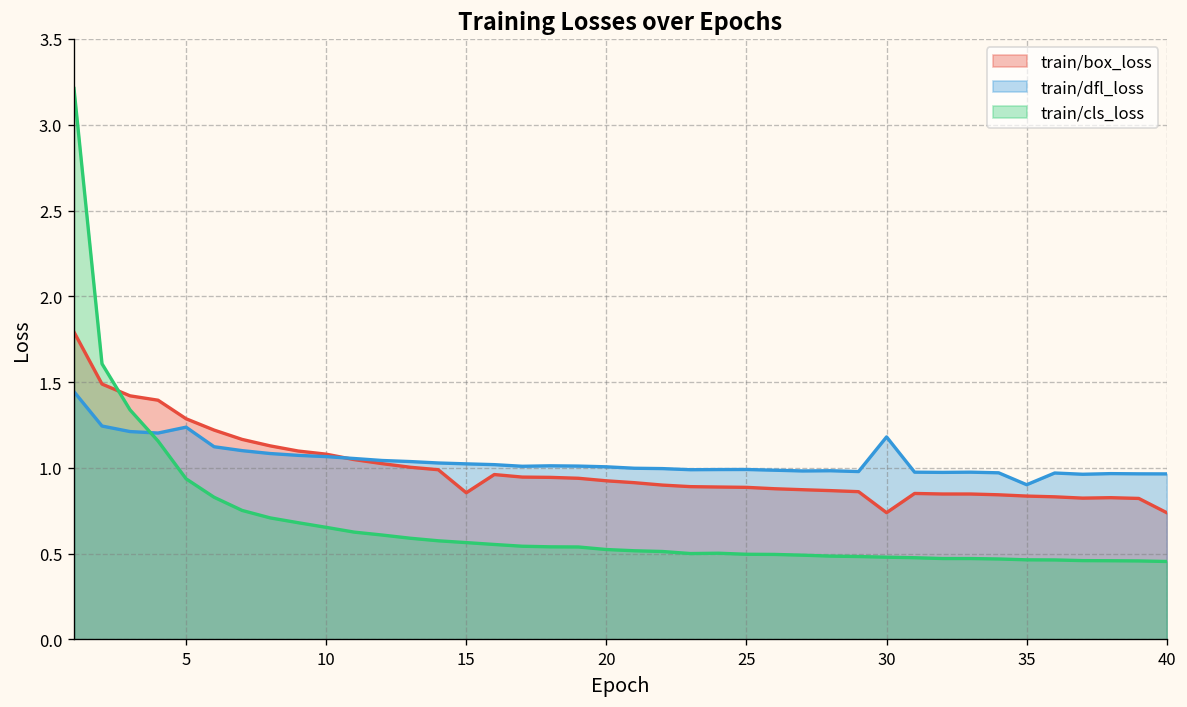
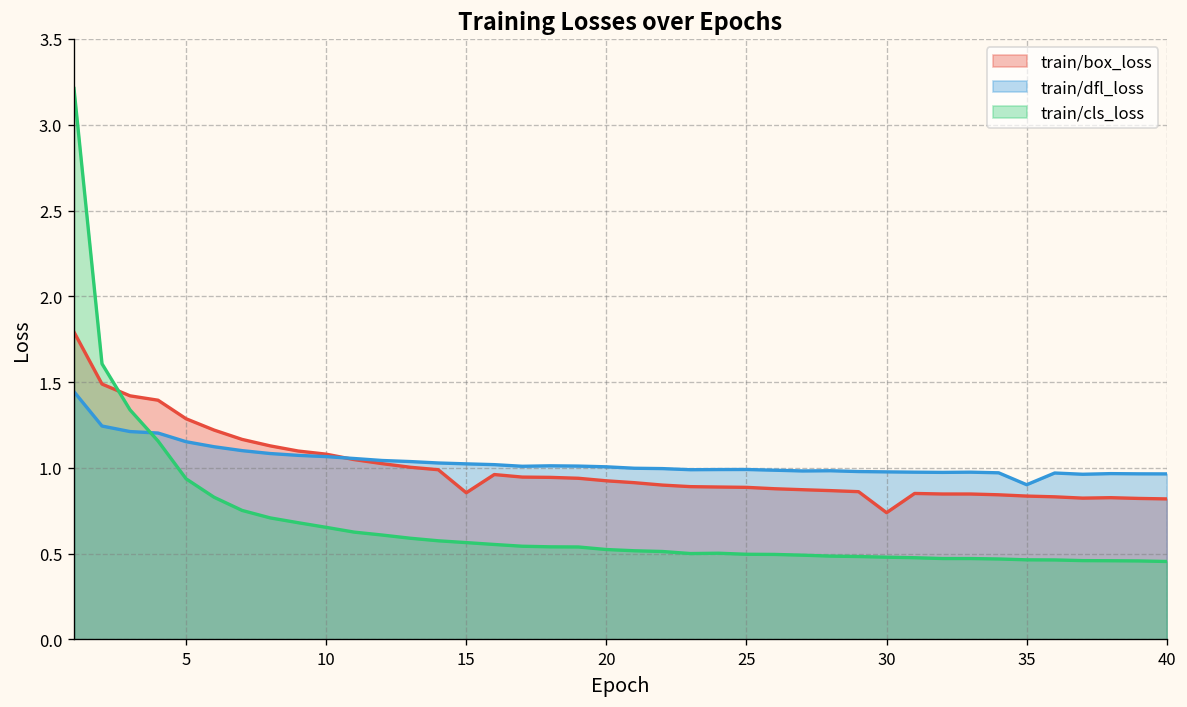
  {
    "train/box_loss": {
      "5": 1.29,
      "15": 0.86,
      "20": 0.92,
      "25": 0.89,
      "30": 0.74,
      "35": 0.84,
-     "40": 0.74
+     "40": 0.82
    },
    "train/dfl_loss": {
-     "5": 1.24,
+     "5": 1.15,
      "15": 1.02,
      "20": 1.01,
      "25": 0.99,
-     "30": 1.18,
+     "30": 0.98,
      "35": 0.90,
      "40": 0.97
    },
    "train/cls_loss": {
      "5": 0.94,
      "10": 0.65,
      "15": 0.56,
      "20": 0.52,
      "25": 0.50,
      "30": 0.48,
      "35": 0.46,
      "40": 0.45
    }
  }
